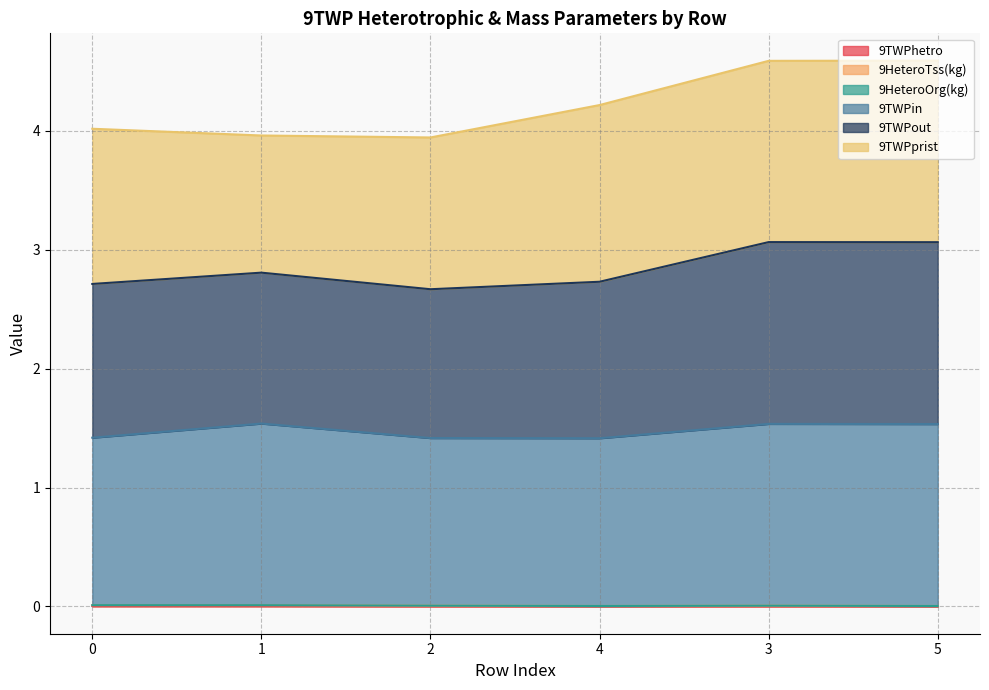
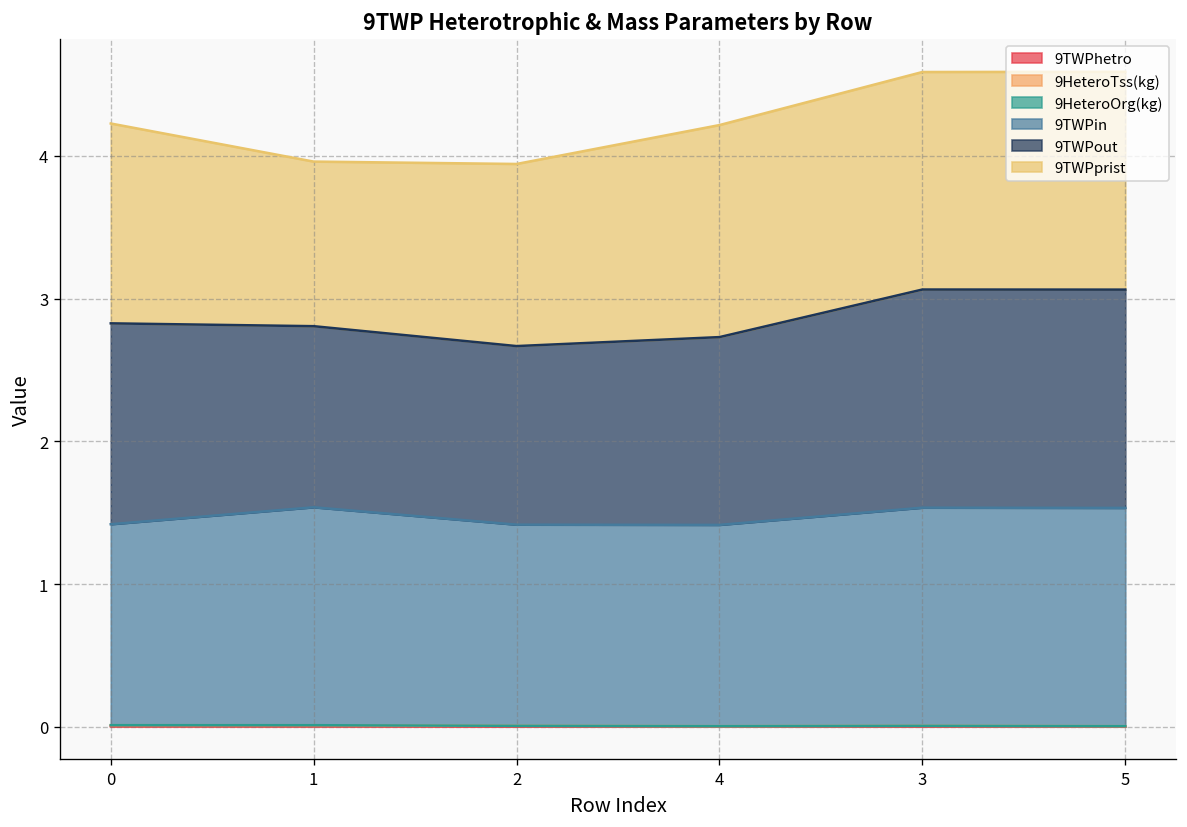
  {
    "9TWPout": {
-     "0": 1.29,
+     "0": 1.41,
      "1": 1.27,
      "2": 1.25,
      "4": 1.32,
      "3": 1.53,
      "5": 1.53
    },
    "9TWPprist": {
-     "0": 1.31,
+     "0": 1.40,
      "1": 1.15,
      "2": 1.28,
      "4": 1.49,
      "3": 1.52
    }
  }
